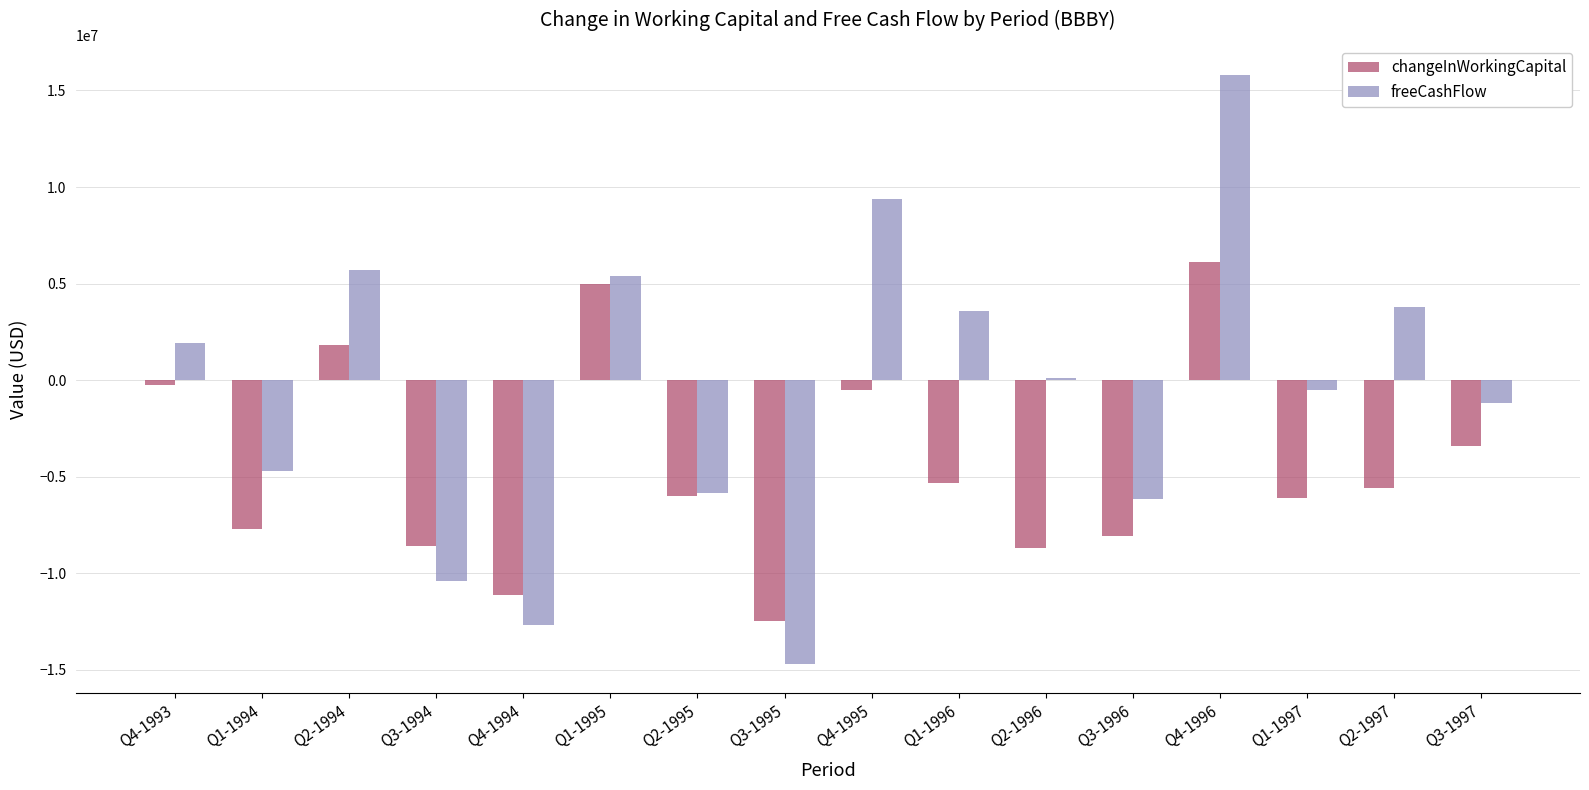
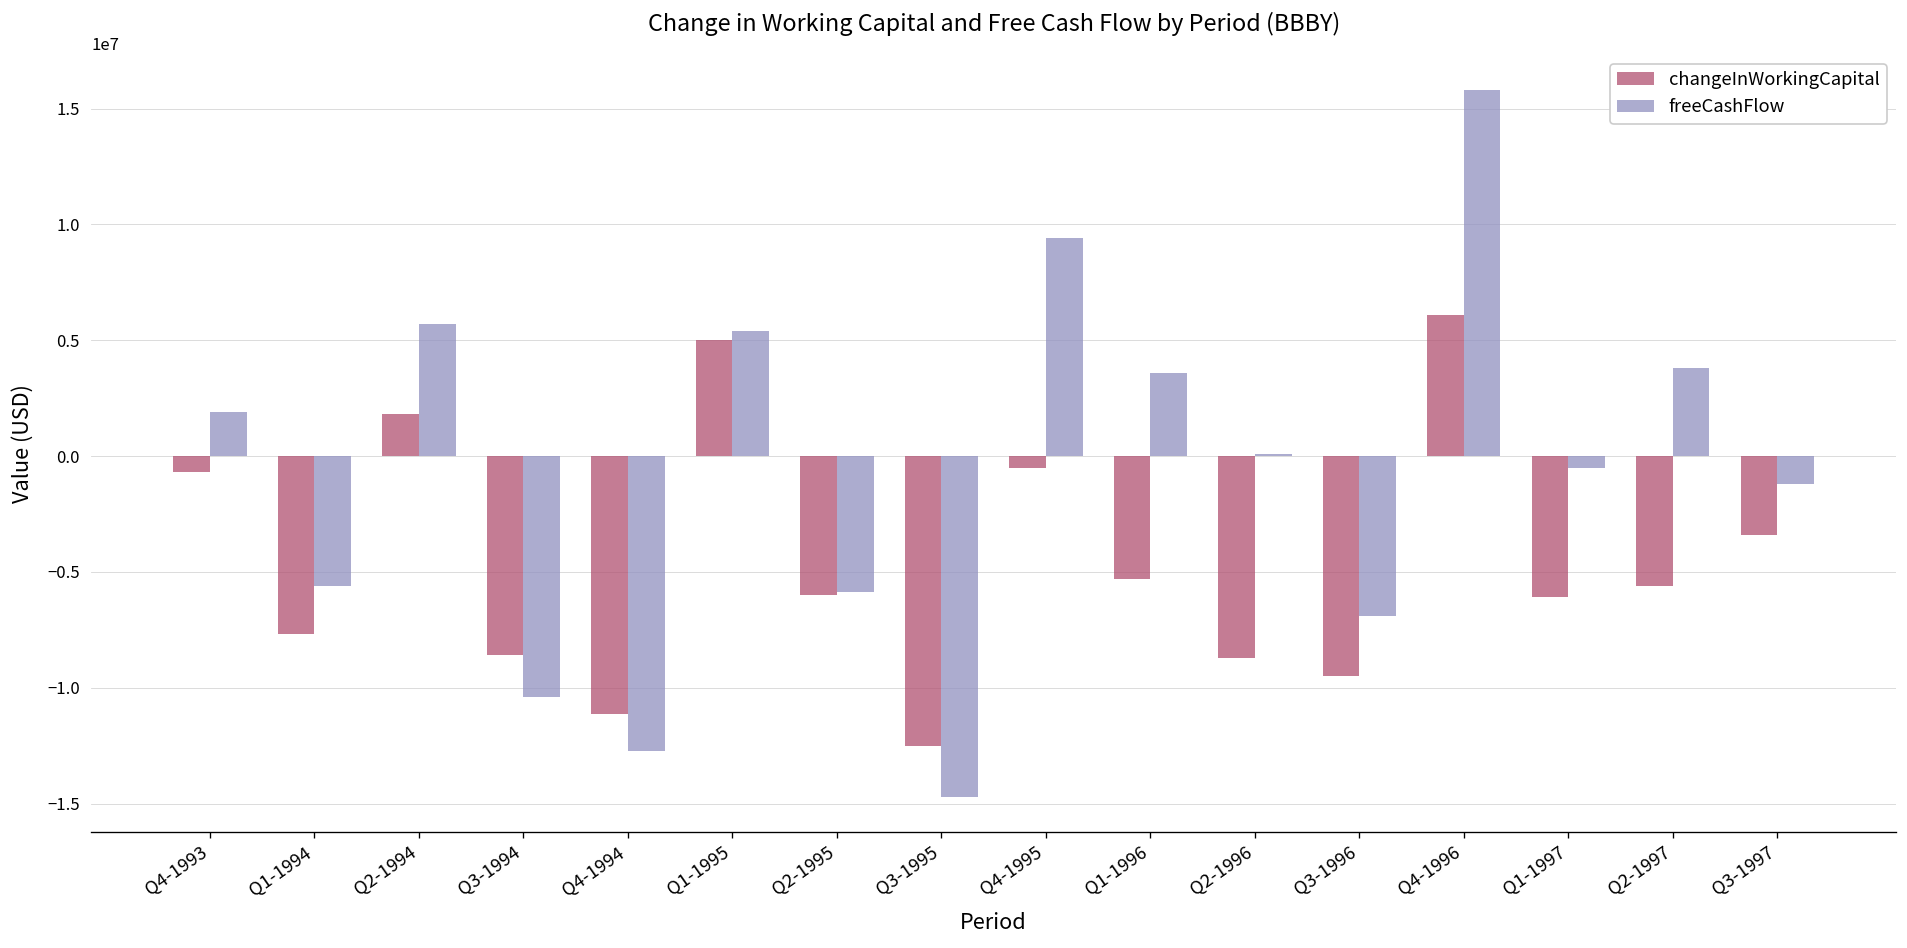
  {
    "changeInWorkingCapital": {
-     "Q4-1993": -200000,
+     "Q4-1993": -700000,
      "Q1-1994": -7700000,
      "Q2-1994": 1800000,
      "Q3-1994": -8600000,
      "Q4-1994": -11100000,
      "Q1-1995": 5000000,
      "Q2-1995": -6000000,
      "Q3-1995": -12500000,
      "Q4-1995": -500000,
      "Q1-1996": -5300000,
      "Q2-1996": -8700000,
-     "Q3-1996": -8100000,
+     "Q3-1996": -9500000,
      "Q4-1996": 6100000,
      "Q1-1997": -6100000,
      "Q2-1997": -5600000,
      "Q3-1997": -3400000
    },
    "freeCashFlow": {
      "Q4-1993": 1900000,
-     "Q1-1994": -4700000,
+     "Q1-1994": -5600000,
      "Q2-1994": 5700000,
      "Q3-1994": -10400000,
      "Q4-1994": -12700000,
      "Q1-1995": 5400000,
      "Q2-1995": -5900000,
      "Q3-1995": -14700000,
      "Q4-1995": 9400000,
      "Q1-1996": 3600000,
-     "Q3-1996": -6100000,
+     "Q3-1996": -6900000,
      "Q4-1996": 15800000,
      "Q1-1997": -500000,
      "Q2-1997": 3800000,
      "Q3-1997": -1200000
    }
  }
